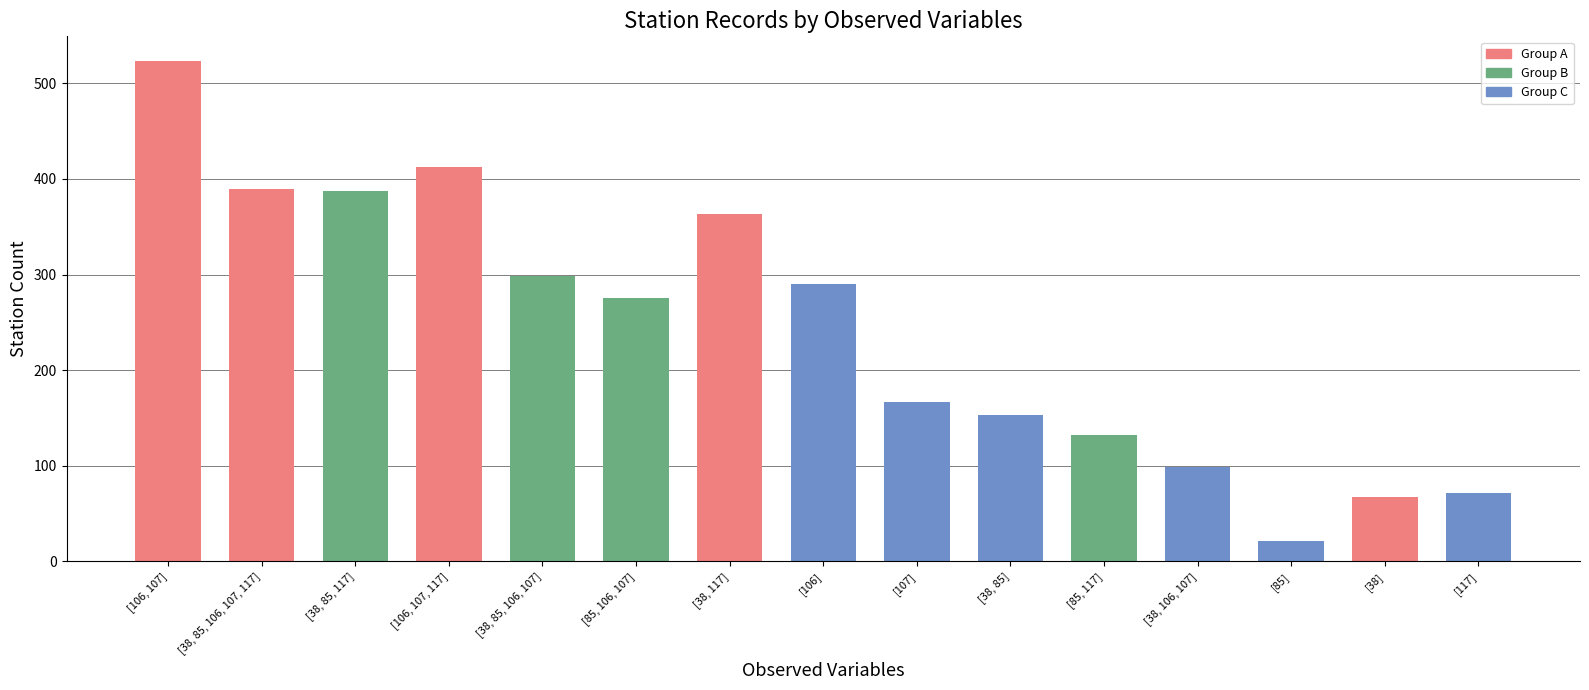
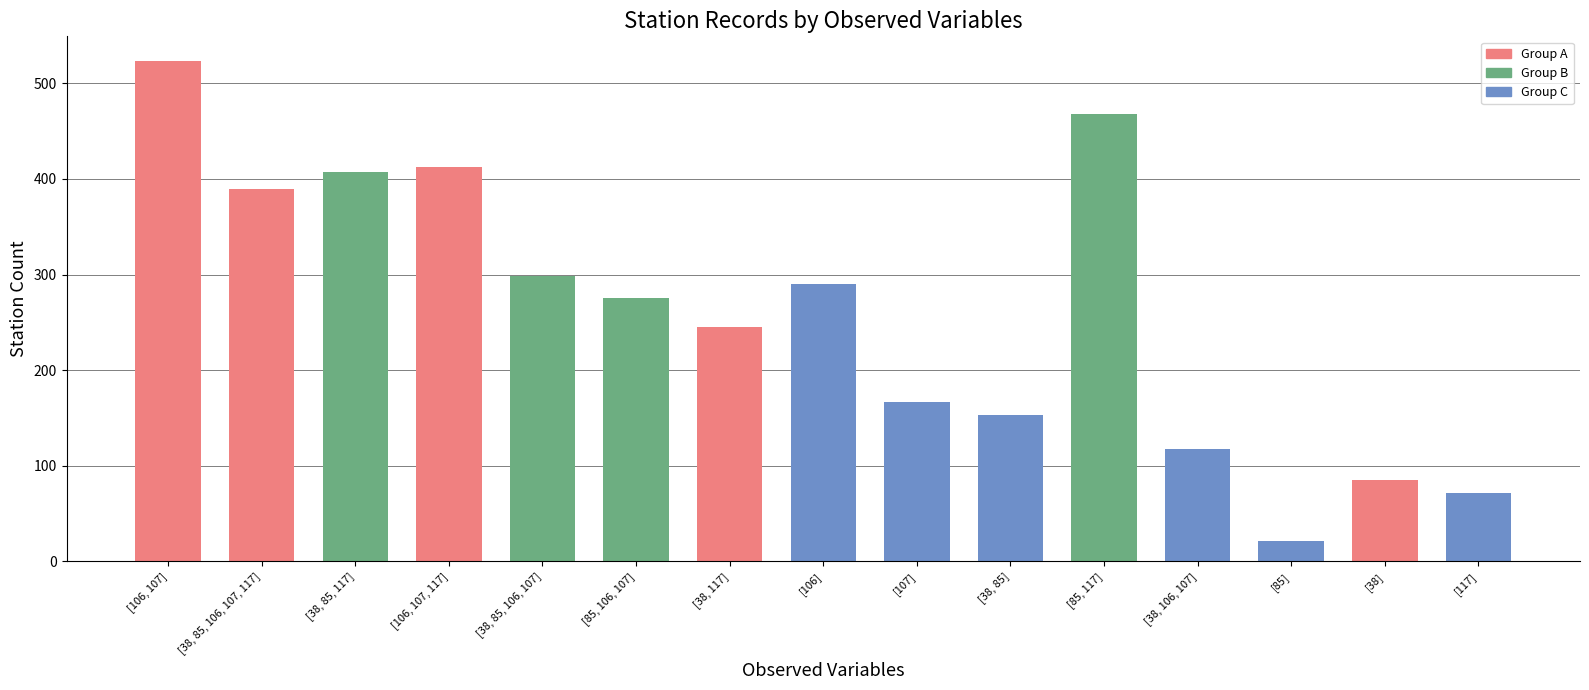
  {
    "[106, 107]": 520,
    "[38, 85, 106, 107, 117]": 390,
-   "[38, 85, 117]": 390,
+   "[38, 85, 117]": 410,
    "[106, 107, 117]": 410,
    "[38, 85, 106, 107]": 300,
    "[85, 106, 107]": 280,
-   "[38, 117]": 360,
+   "[38, 117]": 250,
    "[106]": 290,
    "[107]": 170,
    "[38, 85]": 150,
-   "[85, 117]": 130,
-   "[38, 106, 107]": 100,
+   "[85, 117]": 470,
+   "[38, 106, 107]": 120,
    "[85]": 20,
-   "[38]": 70,
+   "[38]": 90,
    "[117]": 70
  }
